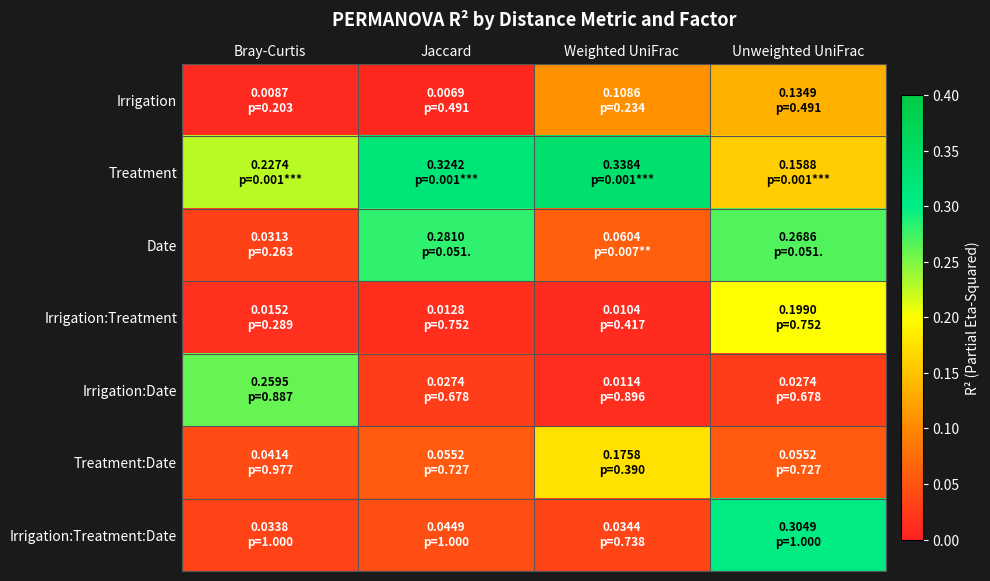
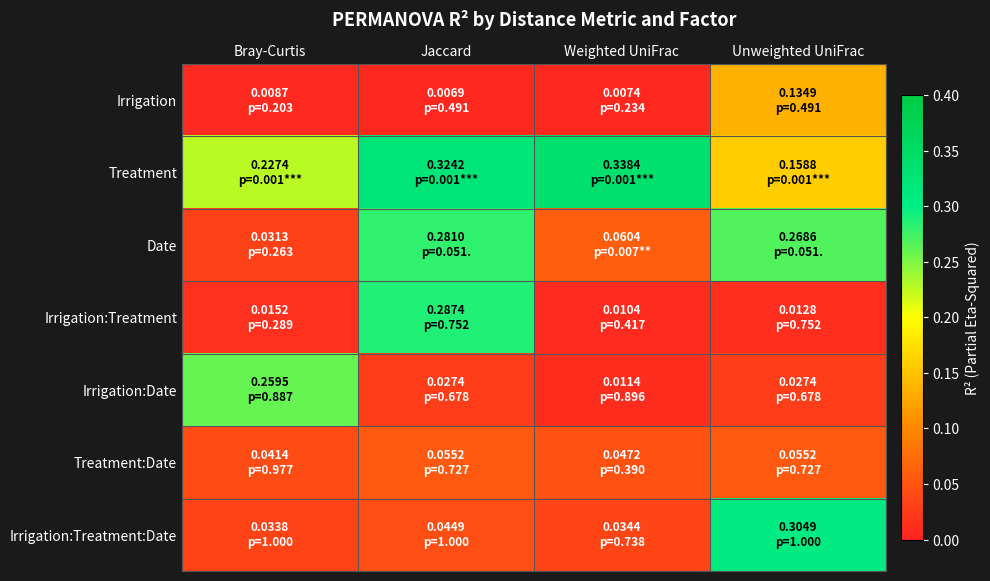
  {
    "Irrigation": {
-     "Weighted UniFrac": 0.1086
+     "Weighted UniFrac": 0.0074
    },
    "Irrigation:Treatment": {
-     "Jaccard": 0.0128,
-     "Unweighted UniFrac": 0.1990
+     "Jaccard": 0.2874,
+     "Unweighted UniFrac": 0.0128
    },
    "Treatment:Date": {
-     "Weighted UniFrac": 0.1758
+     "Weighted UniFrac": 0.0472
    }
  }
